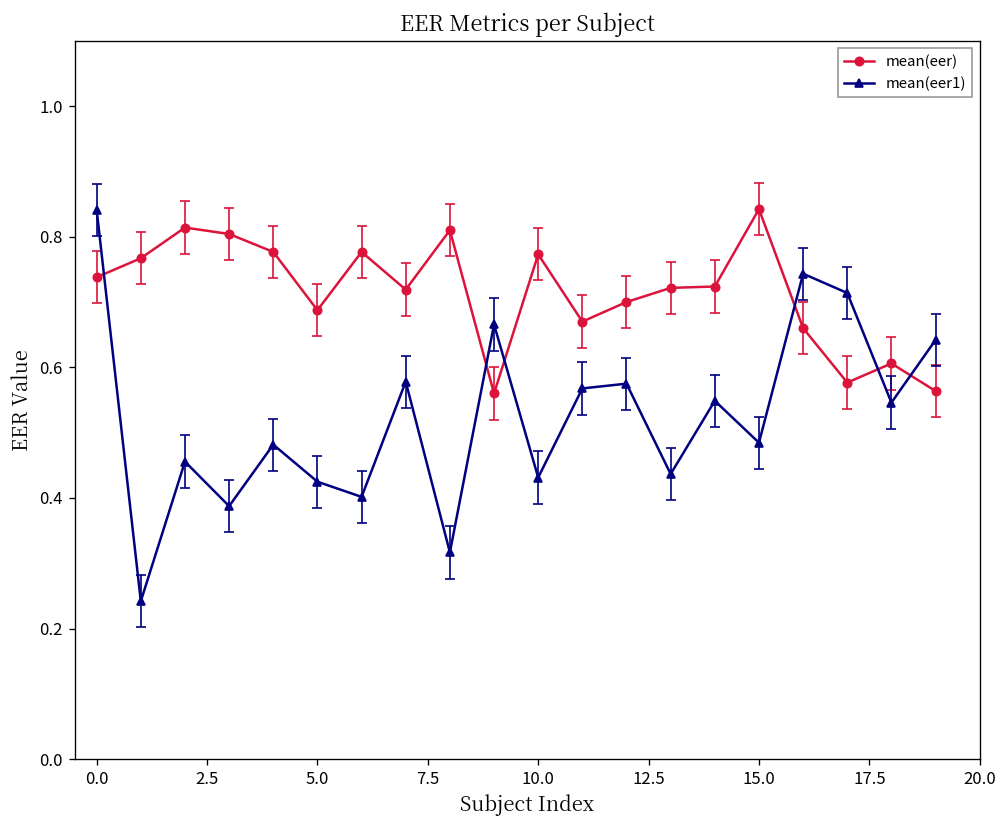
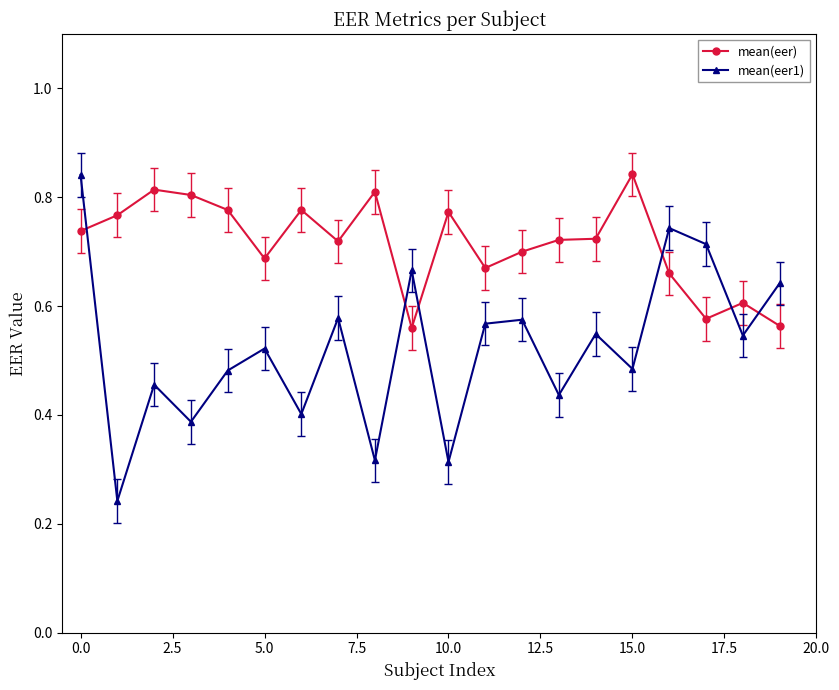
  {
    "mean(eer)": {
      "0.0": 0.74,
      "5.0": 0.69,
      "10.0": 0.77,
      "15.0": 0.84
    },
    "mean(eer1)": {
      "0.0": 0.84,
-     "5.0": 0.42,
-     "10.0": 0.43,
+     "5.0": 0.52,
+     "10.0": 0.31,
      "15.0": 0.48
    }
  }
